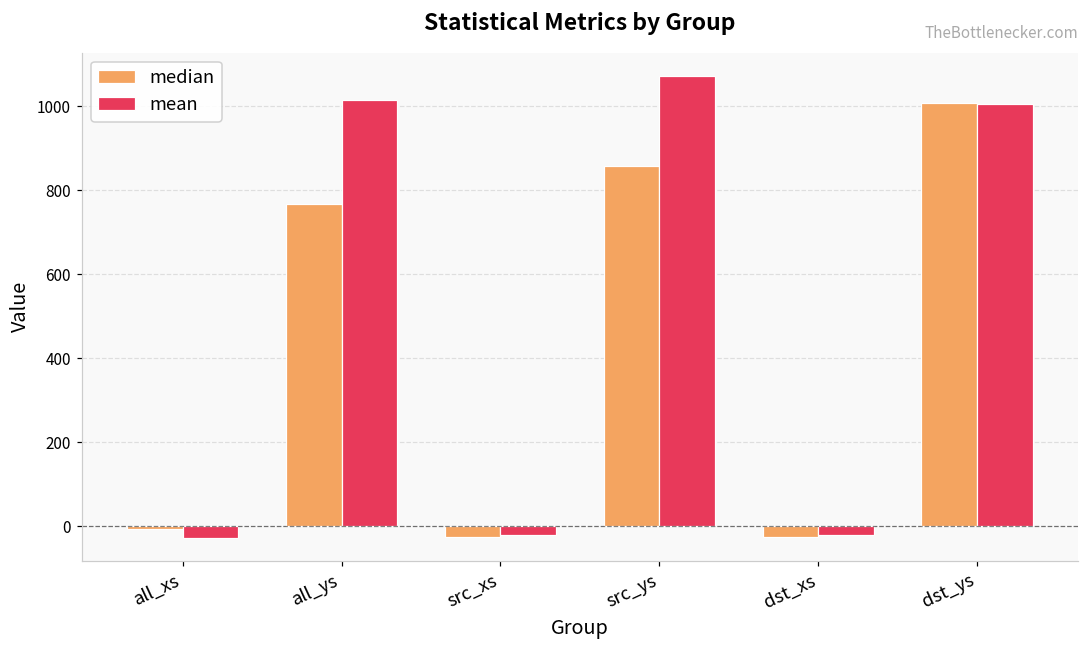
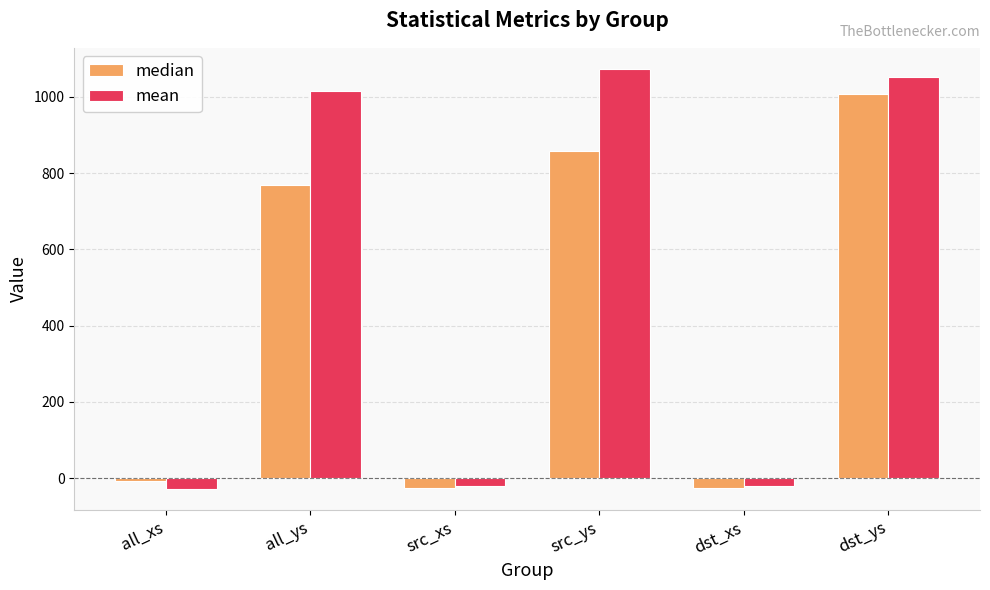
  {
    "median": {
      "all_xs": -10,
      "all_ys": 770,
      "src_xs": -30,
      "src_ys": 860,
      "dst_xs": -30,
      "dst_ys": 1010
    },
    "mean": {
      "all_xs": -30,
      "all_ys": 1020,
      "src_xs": -20,
      "src_ys": 1070,
      "dst_xs": -20,
-     "dst_ys": 1010
+     "dst_ys": 1050
    }
  }
